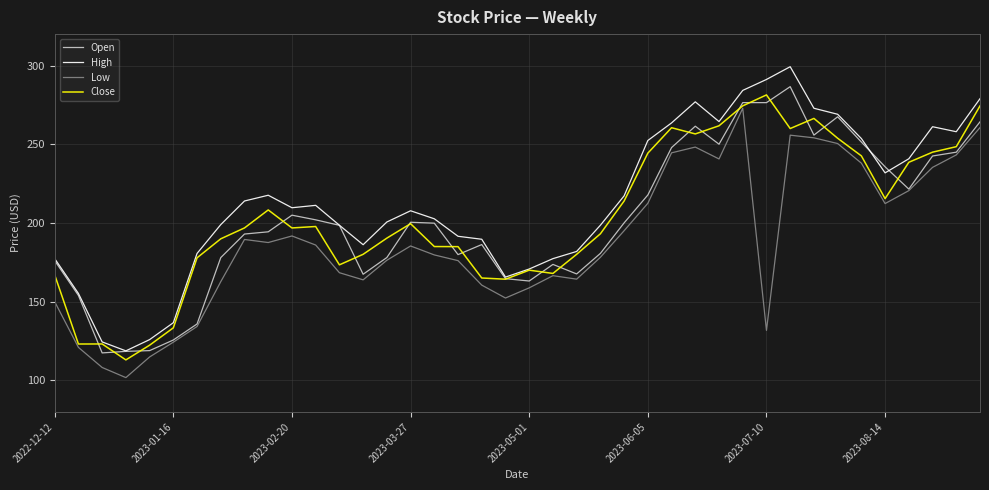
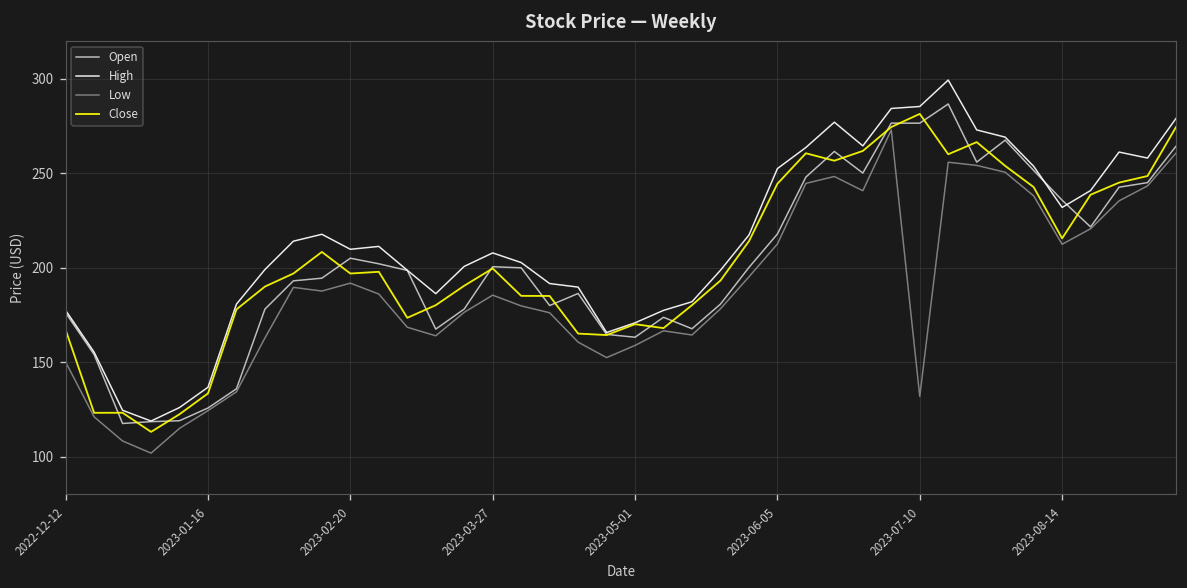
  {
    "Open": {
      "2023-02-20": 205,
      "2023-05-01": 163,
      "2023-06-05": 218,
      "2023-07-10": 276,
      "2023-08-14": 236
    },
    "High": {
      "2023-01-16": 137,
      "2023-02-20": 210,
      "2023-03-27": 208,
      "2023-06-05": 252,
-     "2023-07-10": 291,
+     "2023-07-10": 285,
      "2023-08-14": 232
    },
    "Low": {
      "2022-12-12": 150,
      "2023-02-20": 192,
      "2023-03-27": 185,
      "2023-05-01": 159,
      "2023-06-05": 213,
      "2023-07-10": 132,
      "2023-08-14": 212
    },
    "Close": {
      "2022-12-12": 167,
      "2023-01-16": 133,
      "2023-02-20": 197,
      "2023-06-05": 244,
      "2023-07-10": 281,
      "2023-08-14": 215
    }
  }
